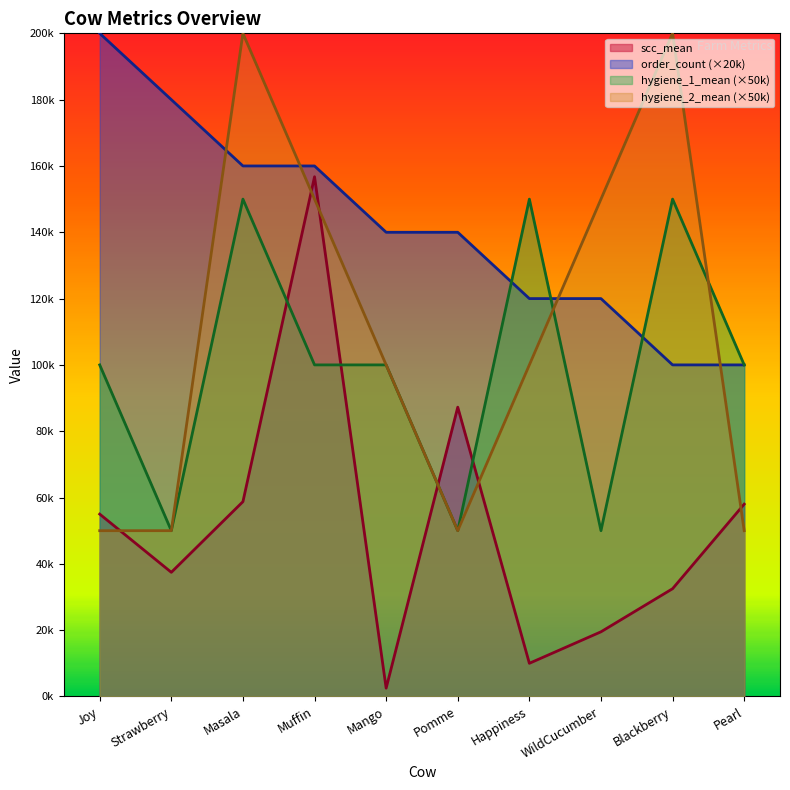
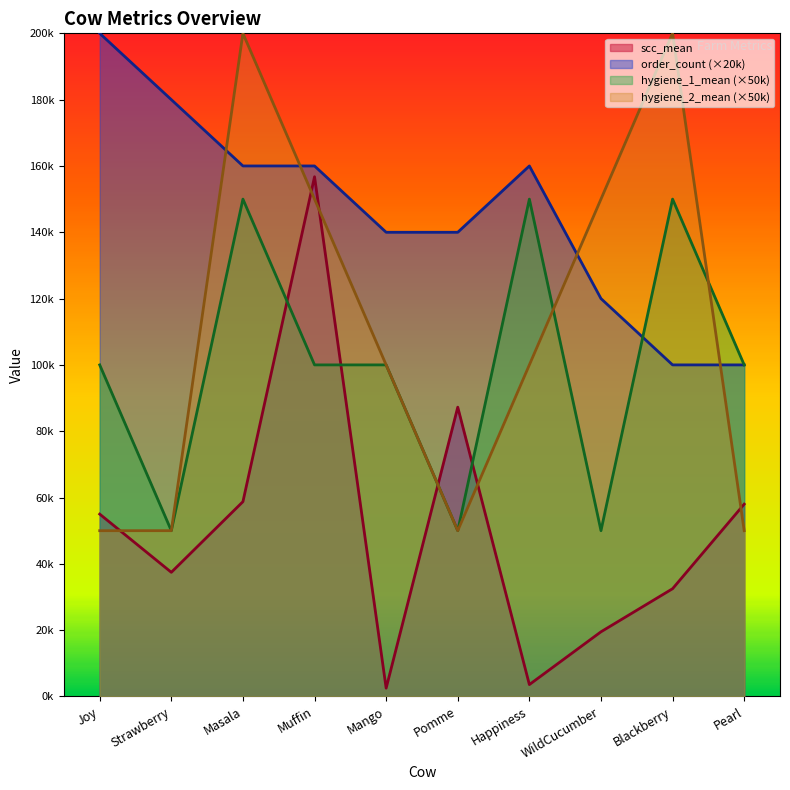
  {
    "scc_mean": {
      "Joy": 55000,
      "Strawberry": 37000,
      "Masala": 59000,
      "Muffin": 157000,
      "Mango": 3000,
      "Pomme": 87000,
-     "Happiness": 10000,
+     "Happiness": 4000,
      "WildCucumber": 20000,
      "Blackberry": 33000,
      "Pearl": 58000
    },
    "order_count (×20k)": {
      "Joy": 200000,
      "Strawberry": 180000,
      "Masala": 160000,
      "Muffin": 160000,
      "Mango": 140000,
      "Pomme": 140000,
-     "Happiness": 120000,
+     "Happiness": 160000,
      "WildCucumber": 120000,
      "Blackberry": 100000
    },
    "hygiene_1_mean (×50k)": {
      "Joy": 100000,
      "Masala": 150000,
      "Muffin": 100000,
      "Happiness": 150000,
      "WildCucumber": 50000,
      "Blackberry": 150000
    },
    "hygiene_2_mean (×50k)": {
      "Joy": 50000,
      "Masala": 200000,
      "Muffin": 150000,
      "Happiness": 100000,
      "WildCucumber": 150000,
      "Blackberry": 200000,
      "Pearl": 50000
    }
  }
